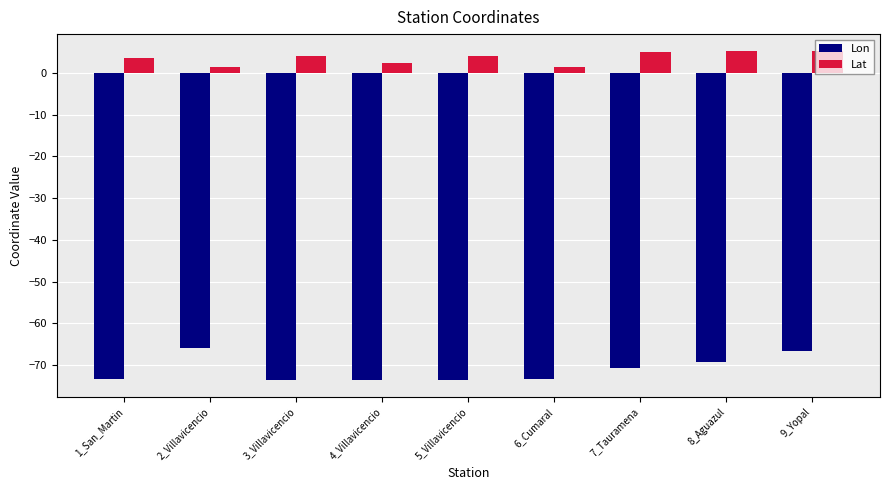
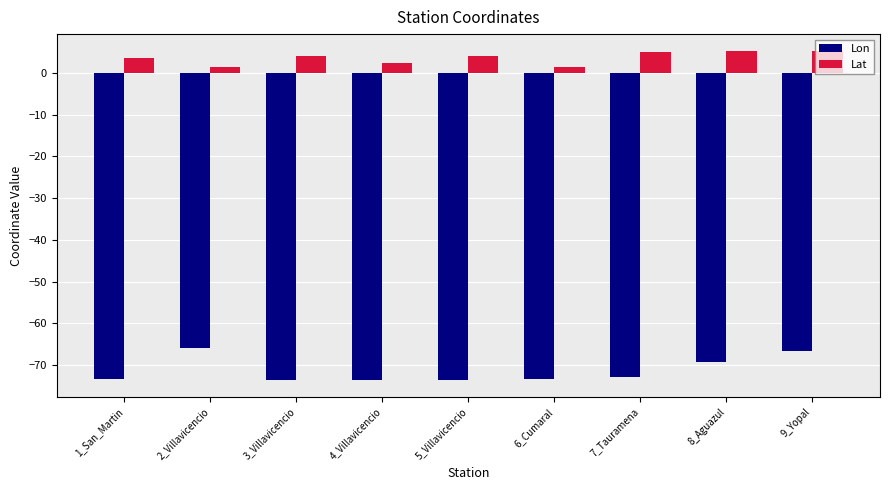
  {
    "Lon": {
      "1_San_Martin": -73,
      "2_Villavicencio": -66,
      "3_Villavicencio": -74,
      "4_Villavicencio": -74,
      "5_Villavicencio": -74,
      "6_Cumaral": -73,
-     "7_Tauramena": -71,
+     "7_Tauramena": -73,
      "8_Aguazul": -69,
      "9_Yopal": -66
    },
    "Lat": {
      "1_San_Martin": 4,
      "2_Villavicencio": 1,
      "3_Villavicencio": 4,
      "4_Villavicencio": 2,
      "5_Villavicencio": 4,
      "6_Cumaral": 1,
      "7_Tauramena": 5,
      "8_Aguazul": 5
    }
  }
